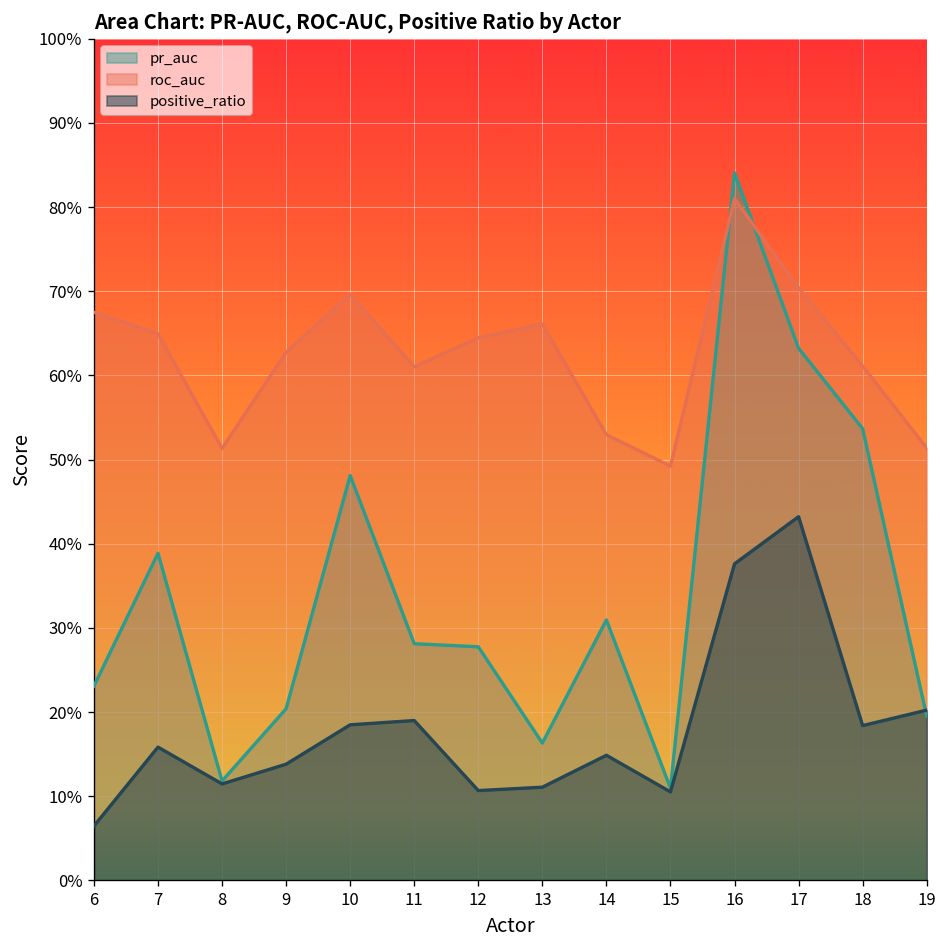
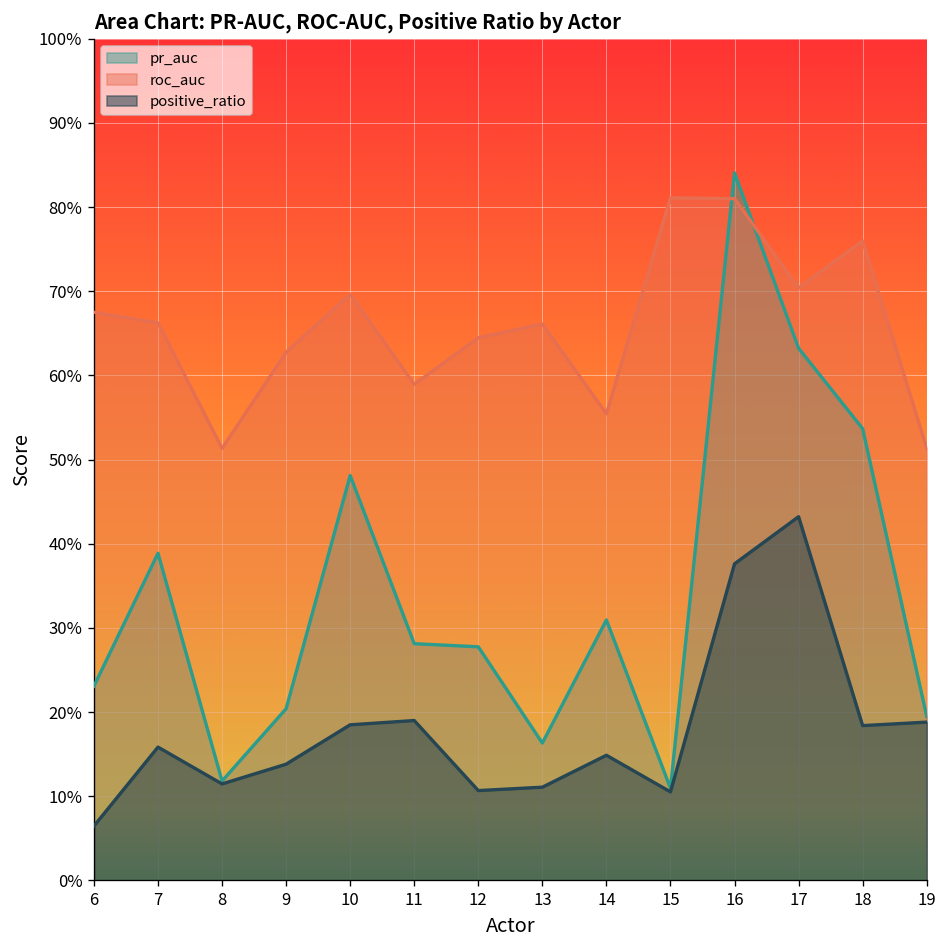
  {
    "pr_auc": {
      "6": "23%",
      "7": "39%",
      "9": "20%",
      "10": "48%",
      "11": "28%",
      "12": "28%",
      "13": "16%",
      "14": "31%",
      "15": "11%",
      "16": "84%",
      "17": "63%",
      "18": "54%",
      "19": "20%"
    },
    "roc_auc": {
      "6": "68%",
-     "7": "65%",
+     "7": "66%",
      "8": "51%",
      "9": "63%",
      "10": "70%",
-     "11": "61%",
+     "11": "59%",
      "12": "64%",
      "13": "66%",
-     "14": "53%",
-     "15": "49%",
+     "14": "55%",
+     "15": "81%",
      "16": "81%",
      "17": "70%",
-     "18": "61%",
+     "18": "76%",
      "19": "51%"
    },
    "positive_ratio": {
      "6": "6%",
      "7": "16%",
      "9": "14%",
      "10": "18%",
      "11": "19%",
      "12": "11%",
      "13": "11%",
      "14": "15%",
      "15": "11%",
      "16": "38%",
      "17": "43%",
      "18": "18%",
-     "19": "20%"
+     "19": "19%"
    }
  }
